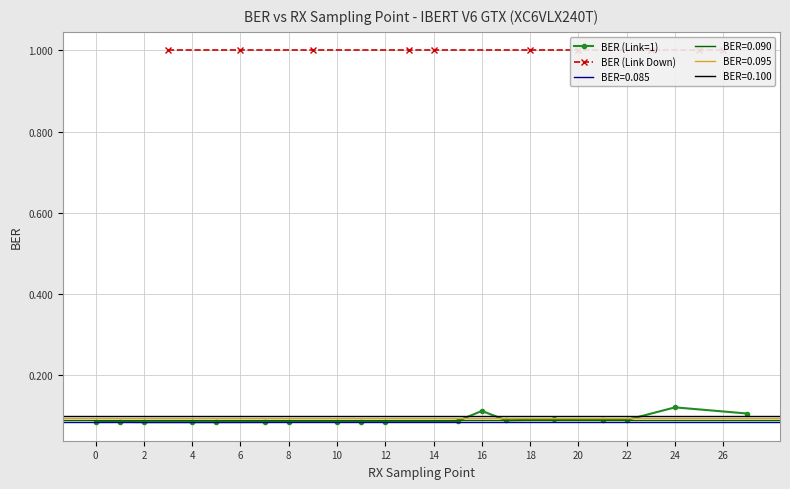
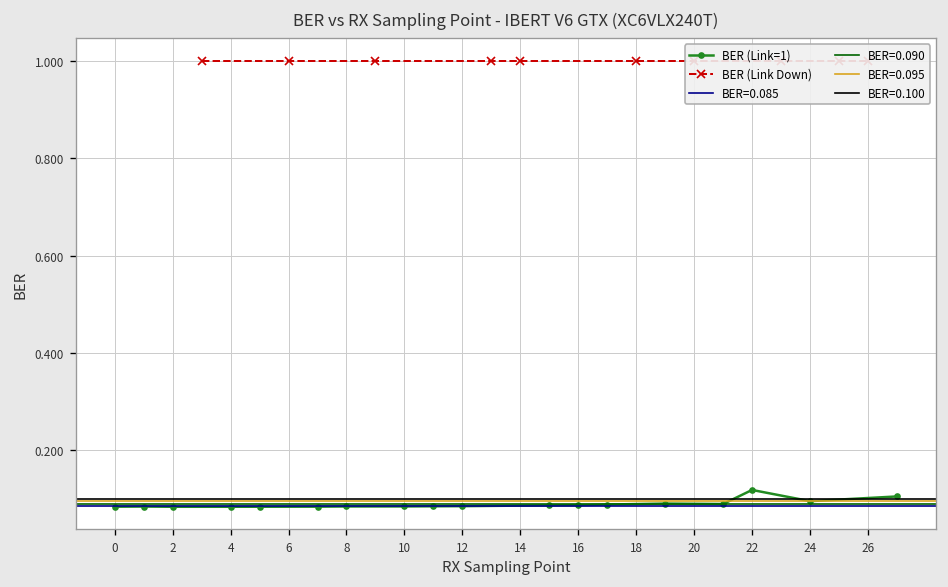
  {
    "BER (Link=1)": {
      "0": 0.08,
      "2": 0.08,
      "4": 0.08,
      "8": 0.08,
      "10": 0.08,
      "12": 0.09,
-     "16": 0.11,
-     "22": 0.09,
-     "24": 0.12
+     "16": 0.09,
+     "22": 0.12,
+     "24": 0.10
    },
    "BER (Link Down)": {
      "6": 1.00,
      "14": 1.00,
      "18": 1.00
    }
  }
